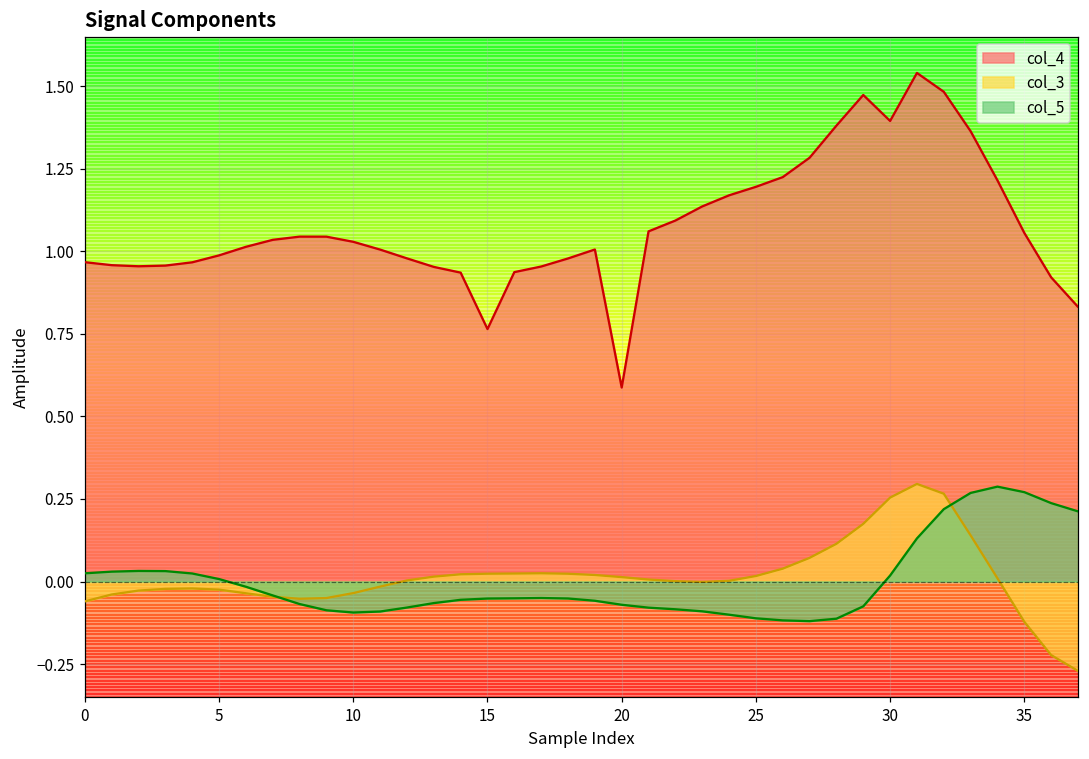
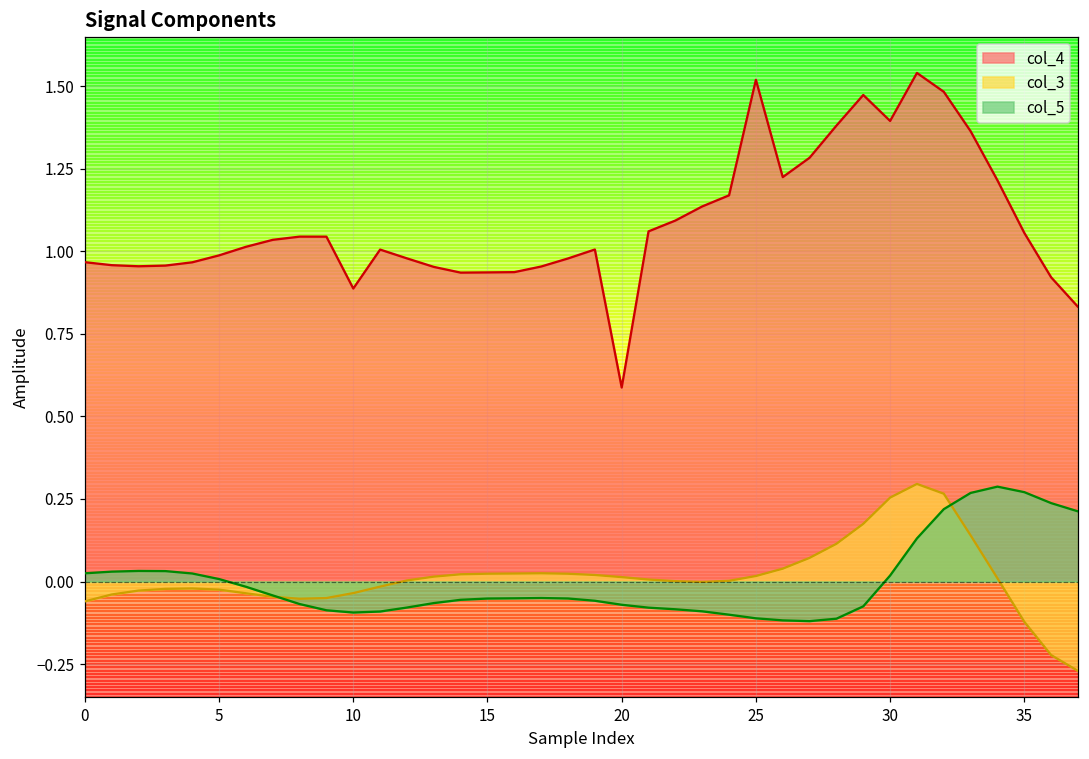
  {
    "col_4": {
      "0": 0.97,
      "5": 0.99,
-     "10": 1.03,
-     "15": 0.76,
+     "10": 0.89,
+     "15": 0.94,
      "20": 0.59,
-     "25": 1.20,
+     "25": 1.52,
      "30": 1.39,
      "35": 1.06
    }
  }
